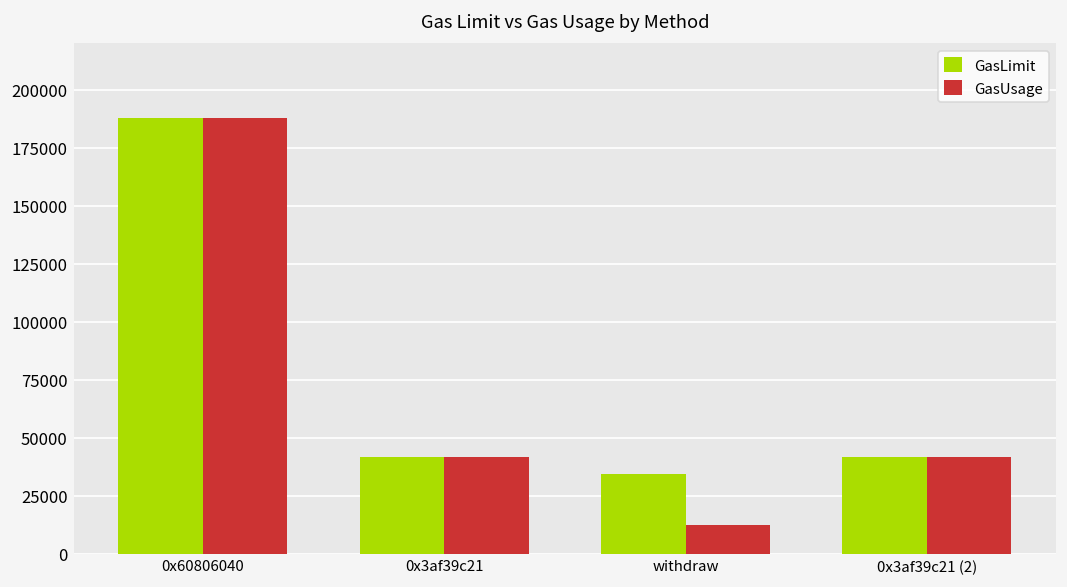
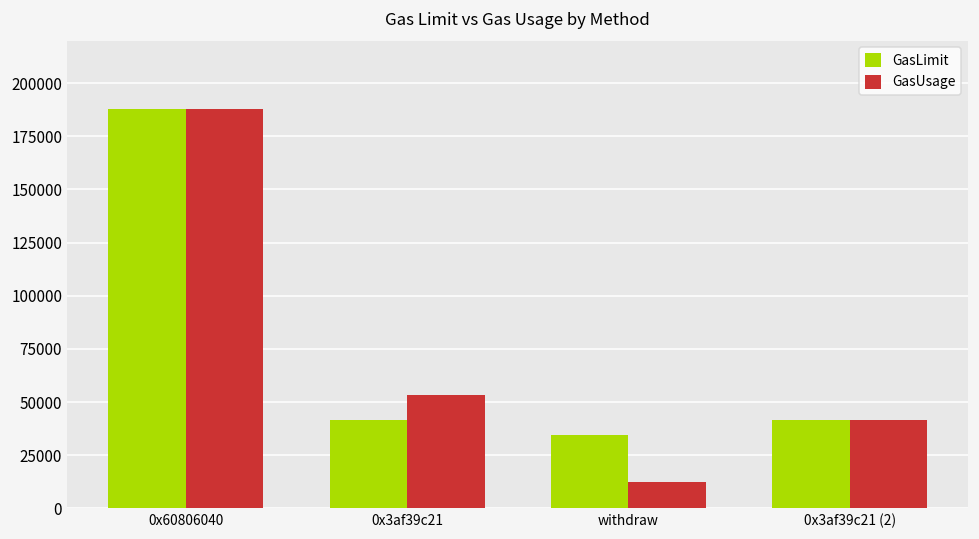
  {
    "GasLimit": {
      "0x60806040": 188000,
      "0x3af39c21": 42000,
      "withdraw": 34000,
      "0x3af39c21 (2)": 42000
    },
    "GasUsage": {
      "0x60806040": 188000,
-     "0x3af39c21": 42000,
+     "0x3af39c21": 53000,
      "withdraw": 12000,
      "0x3af39c21 (2)": 42000
    }
  }
